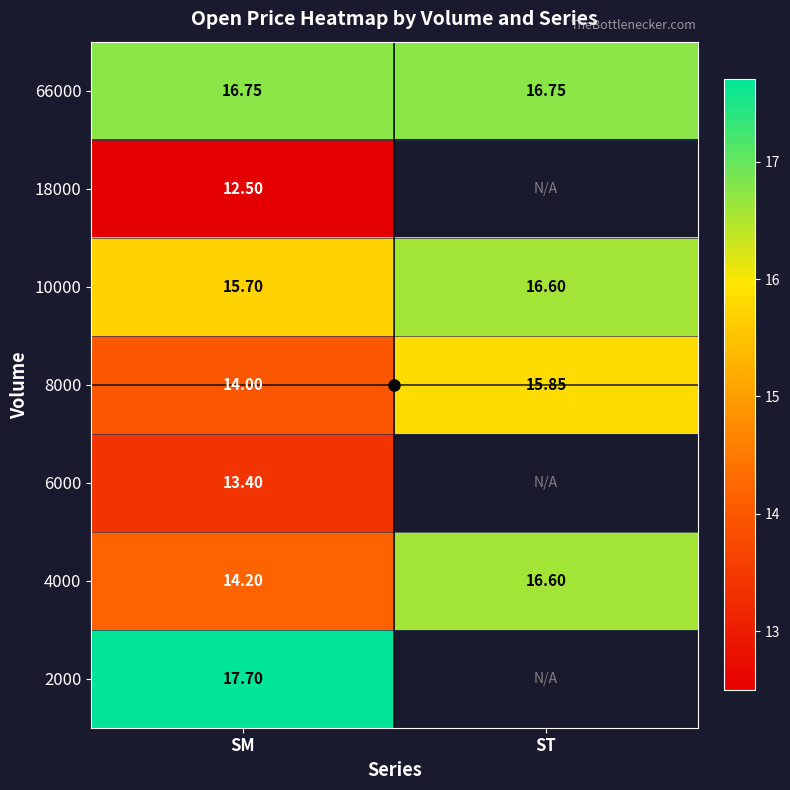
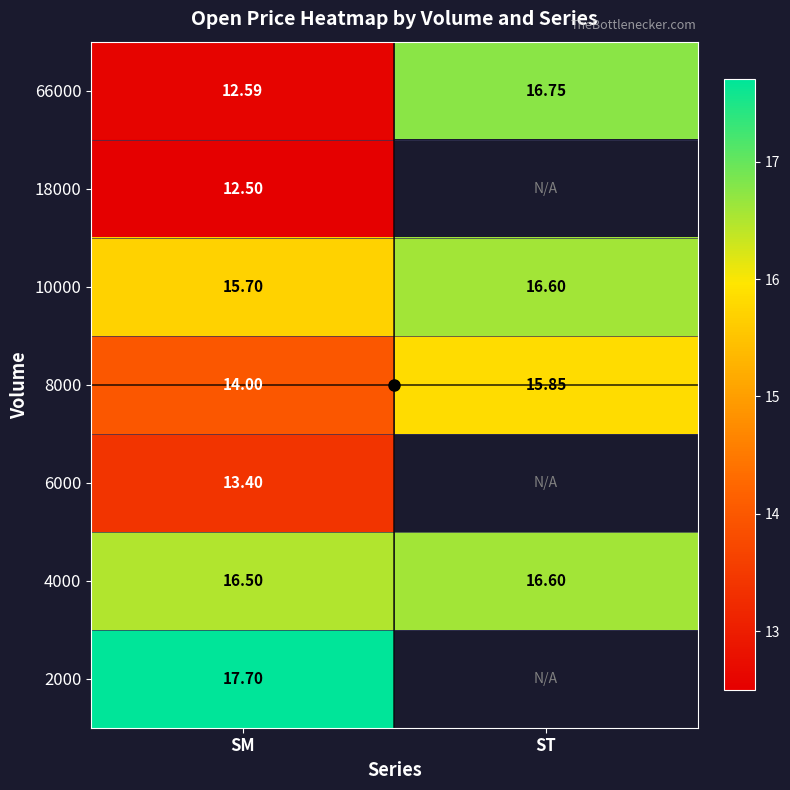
  {
    "66000": {
-     "SM": 16.75,
+     "SM": 12.59,
      "ST": 16.75
    },
    "18000": {
      "SM": 12.50
    },
    "10000": {
      "SM": 15.70,
      "ST": 16.60
    },
    "8000": {
      "SM": 14.00,
      "ST": 15.85
    },
    "6000": {
      "SM": 13.40
    },
    "4000": {
-     "SM": 14.20,
+     "SM": 16.50,
      "ST": 16.60
    },
    "2000": {
      "SM": 17.70
    }
  }
